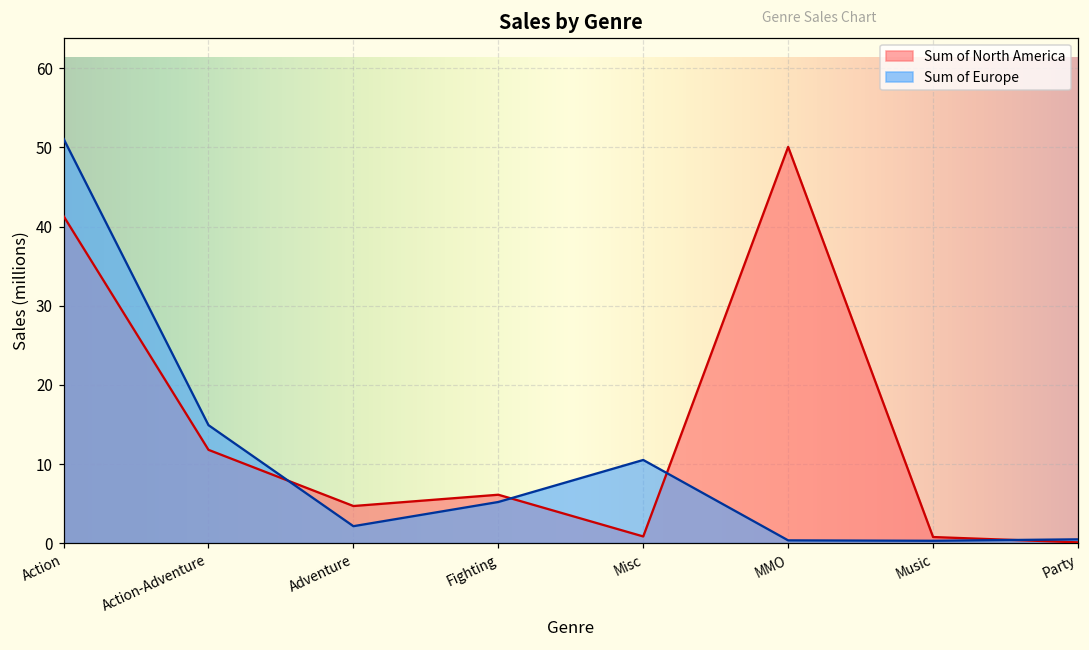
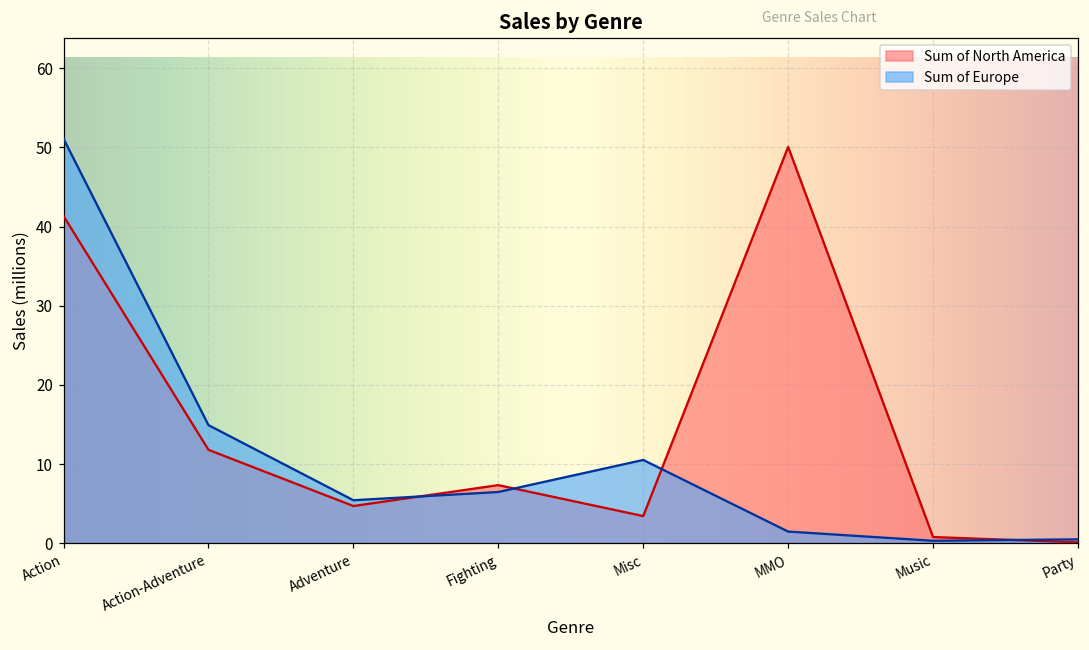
  {
    "Sum of North America": {
      "Action": 41,
      "Action-Adventure": 12,
      "Adventure": 5,
-     "Fighting": 6,
-     "Misc": 1,
+     "Fighting": 7,
+     "Misc": 3,
      "MMO": 50,
      "Music": 1,
      "Party": 0
    },
    "Sum of Europe": {
      "Action": 51,
      "Action-Adventure": 15,
-     "Adventure": 2,
-     "Fighting": 5,
+     "Adventure": 5,
+     "Fighting": 6,
      "Misc": 11,
-     "MMO": 0,
+     "MMO": 1,
      "Music": 0,
      "Party": 0
    }
  }
